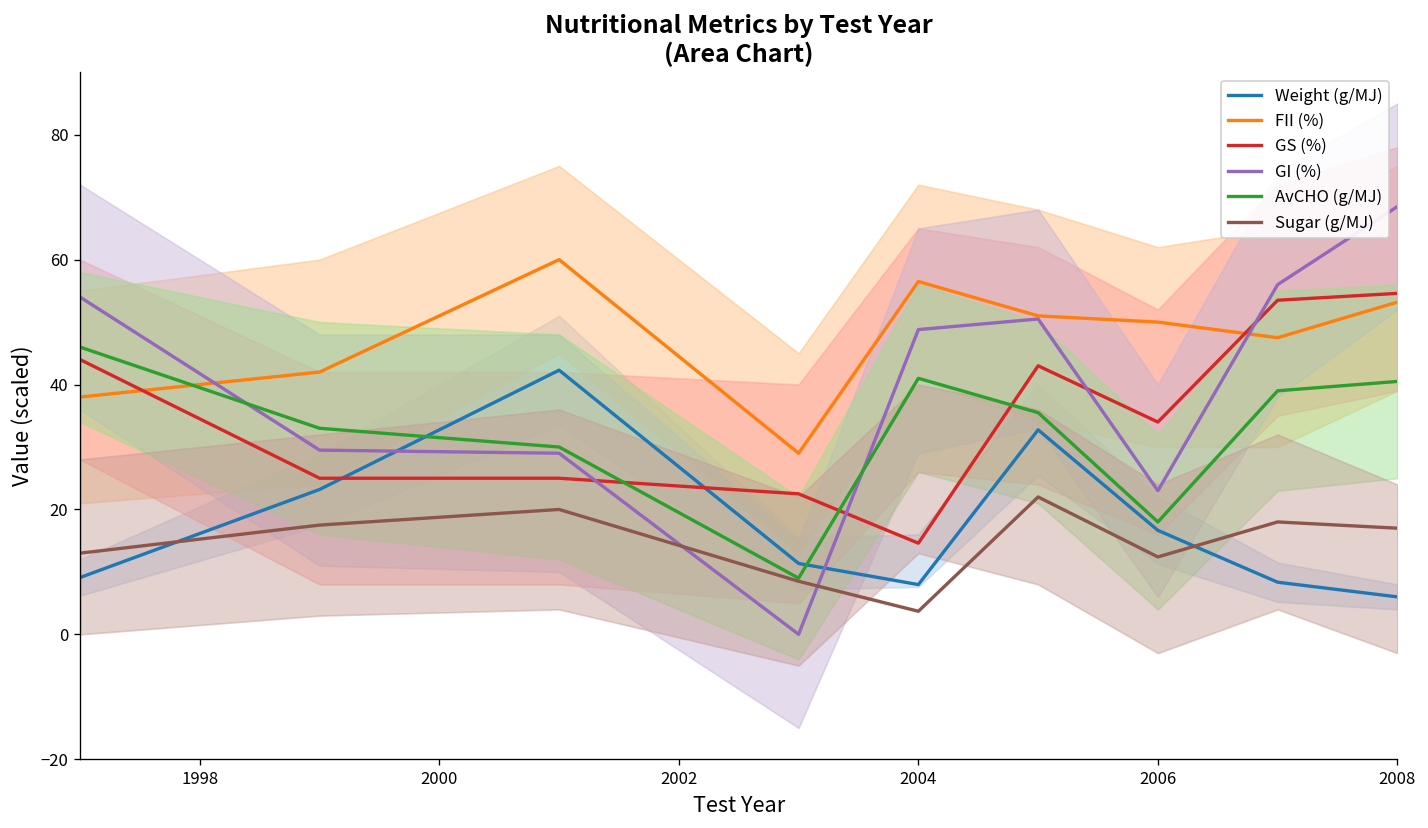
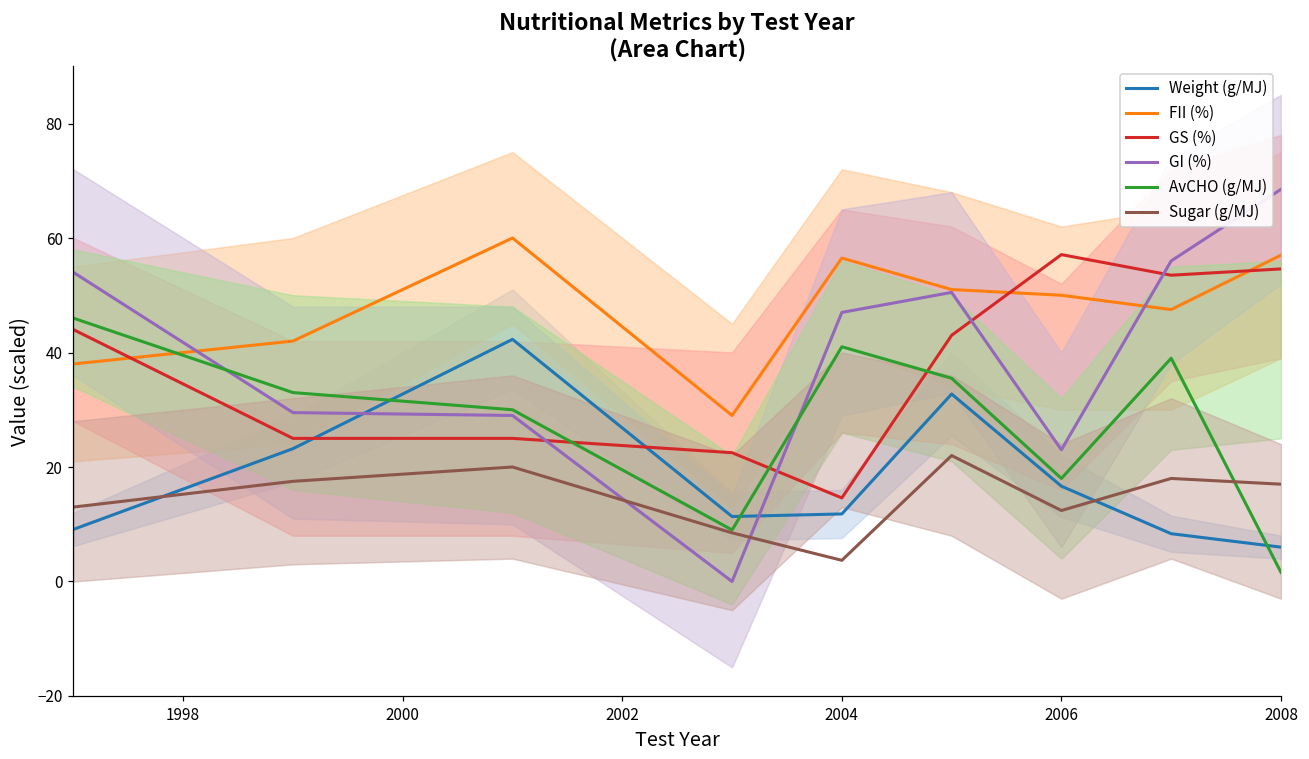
  {
    "Weight (g/MJ)": {
-     "2004": 8,
+     "2004": 12,
      "2006": 17,
      "2008": 6
    },
    "FII (%)": {
      "2004": 57,
      "2006": 50,
-     "2008": 53
+     "2008": 57
    },
    "GS (%)": {
      "2004": 15,
-     "2006": 34,
+     "2006": 57,
      "2008": 55
    },
    "GI (%)": {
-     "2004": 49,
+     "2004": 47,
      "2006": 23,
      "2008": 69
    },
    "AvCHO (g/MJ)": {
      "2004": 41,
      "2006": 18,
-     "2008": 41
+     "2008": 2
    },
    "Sugar (g/MJ)": {
      "2004": 4,
      "2006": 12,
      "2008": 17
    }
  }
